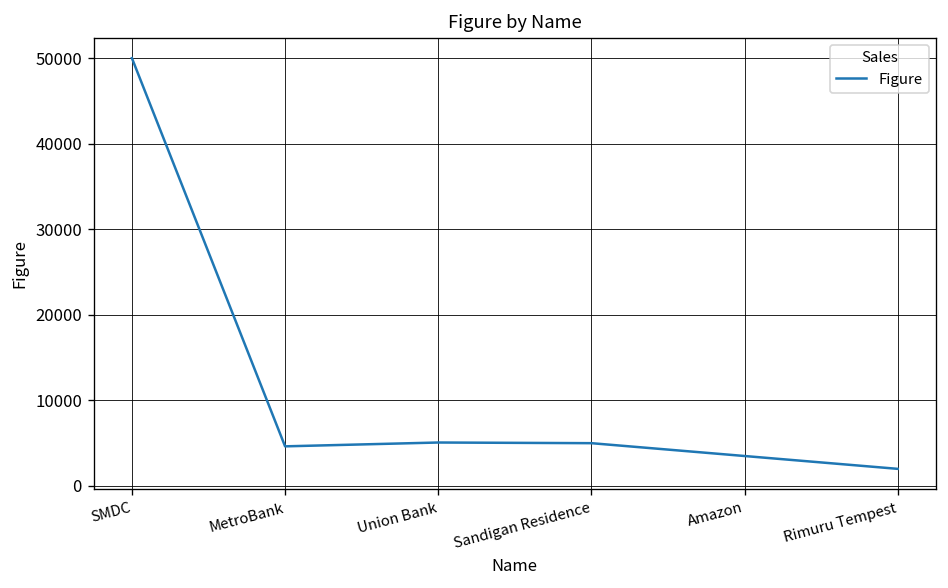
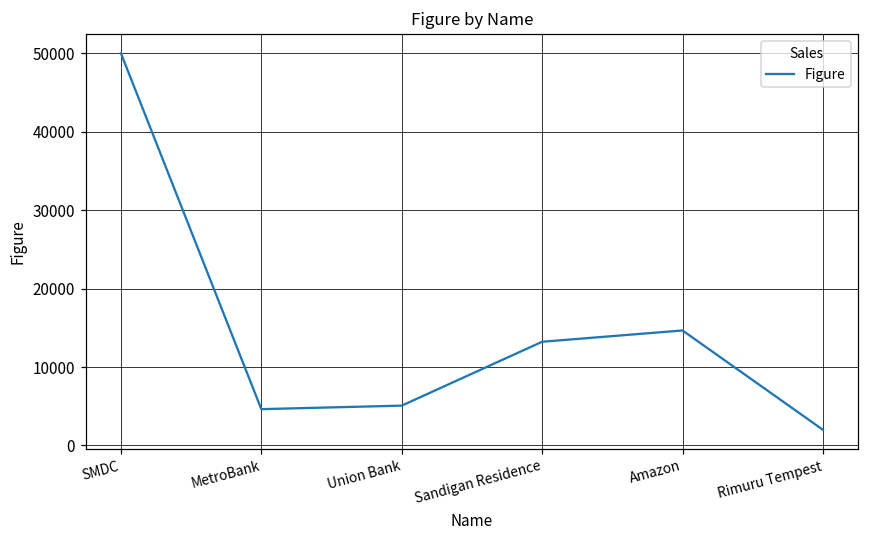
  {
    "SMDC": 50000,
    "MetroBank": 5000,
    "Union Bank": 5000,
-   "Sandigan Residence": 5000,
-   "Amazon": 4000,
+   "Sandigan Residence": 13000,
+   "Amazon": 15000,
    "Rimuru Tempest": 2000
  }
